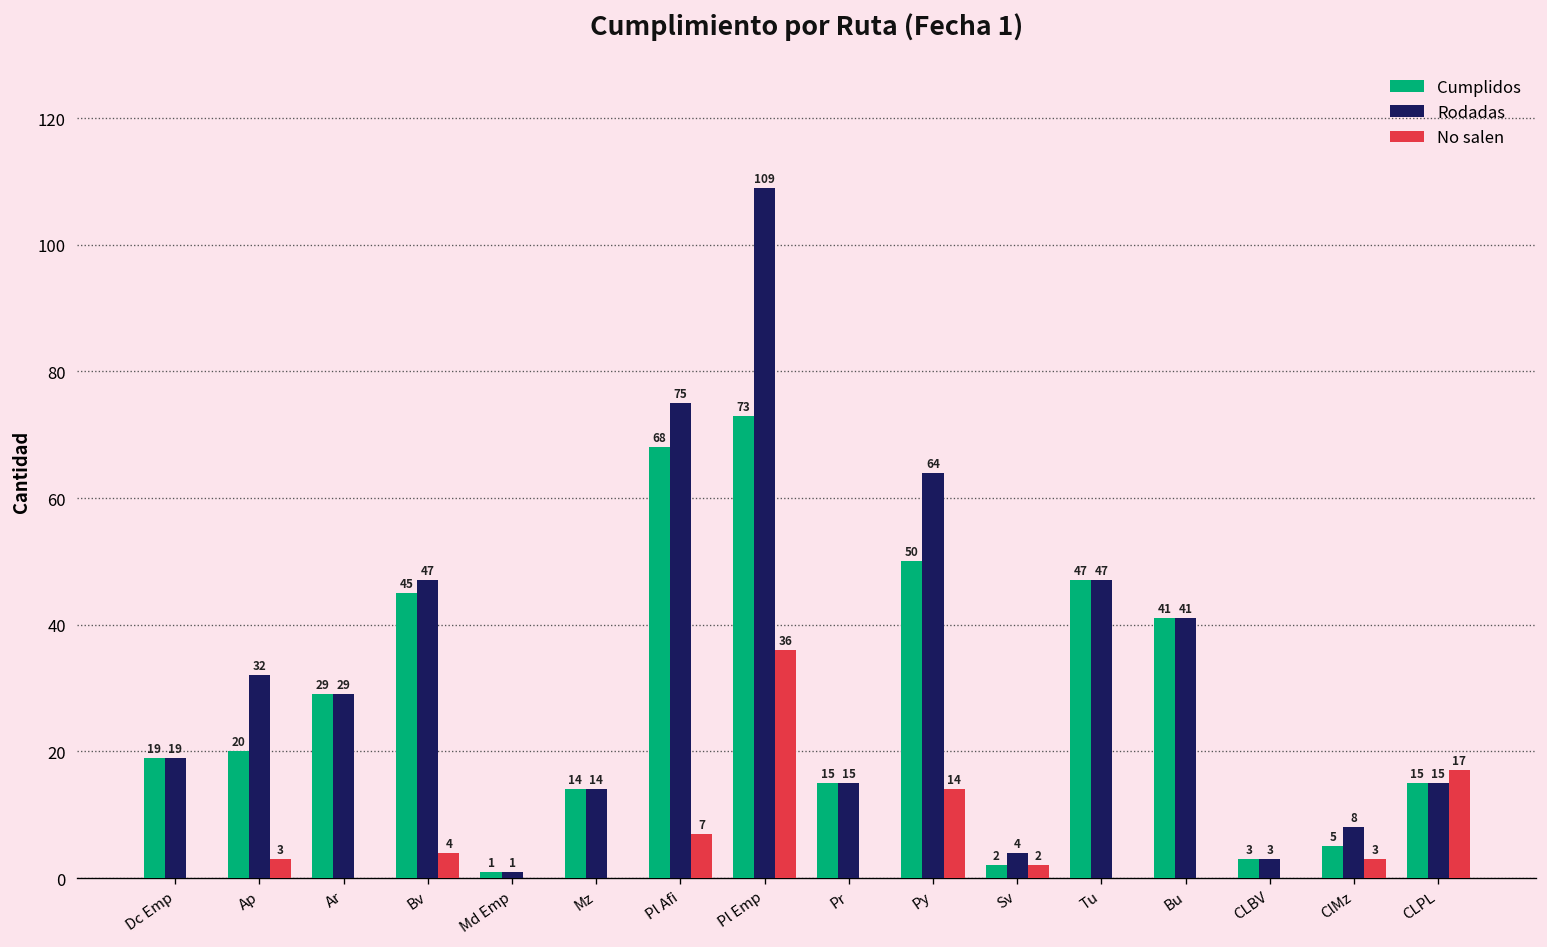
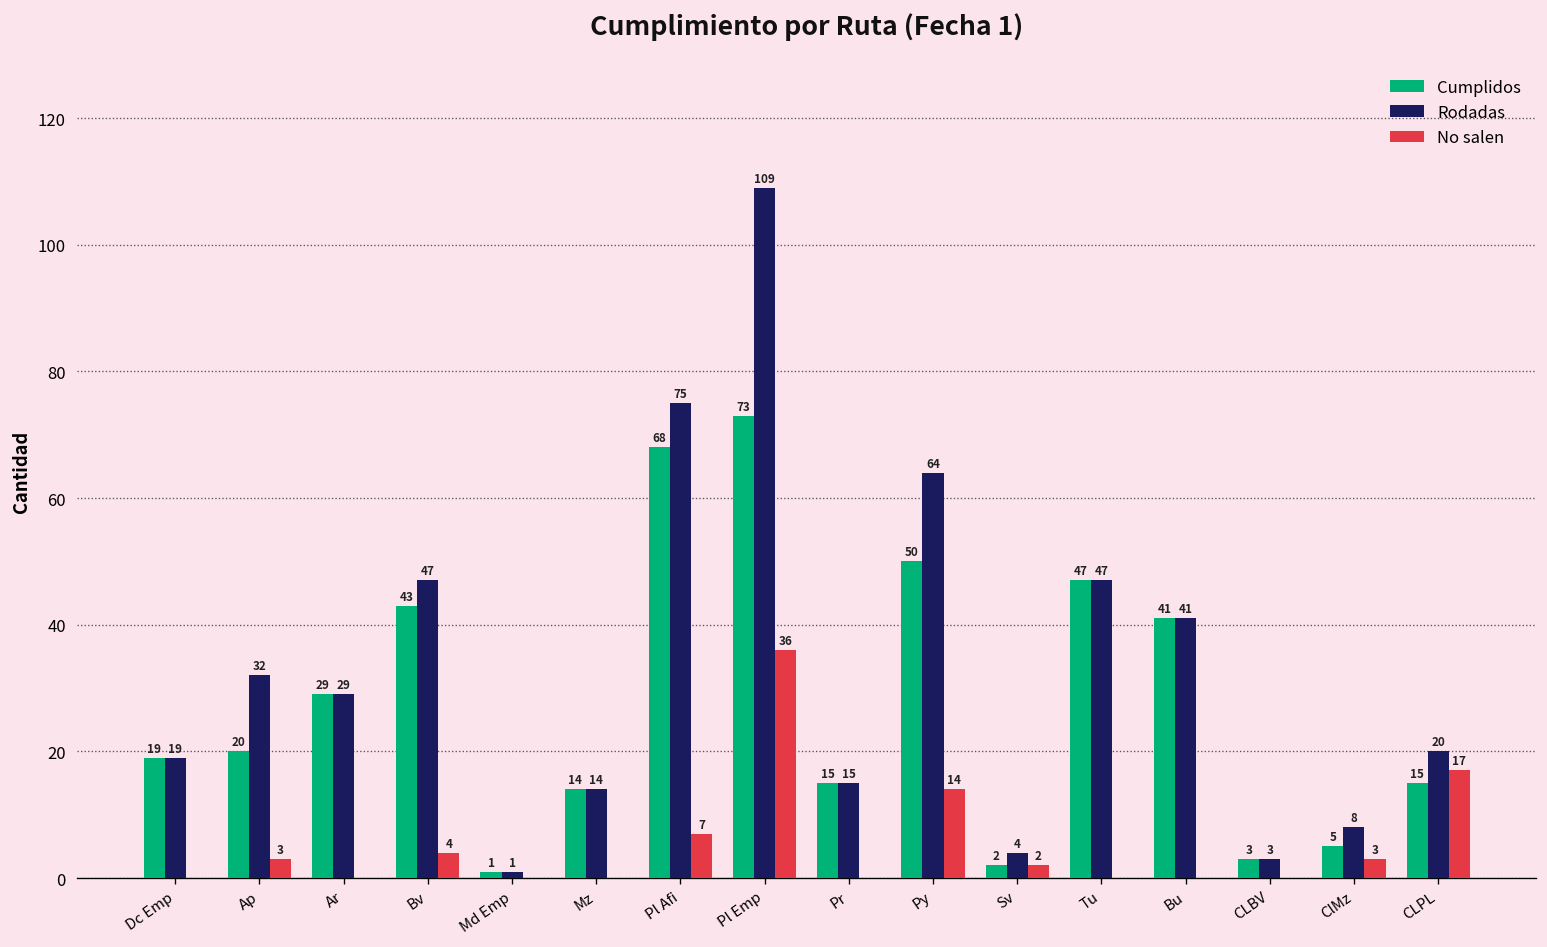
  {
    "Cumplidos": {
      "Dc Emp": 19,
      "Ap": 20,
      "Ar": 29,
-     "Bv": 45,
+     "Bv": 43,
      "Md Emp": 1,
      "Mz": 14,
      "Pl Afi": 68,
      "Pl Emp": 73,
      "Pr": 15,
      "Py": 50,
      "Sv": 2,
      "Tu": 47,
      "Bu": 41,
      "CLBV": 3,
      "ClMz": 5,
      "CLPL": 15
    },
    "Rodadas": {
      "Dc Emp": 19,
      "Ap": 32,
      "Ar": 29,
      "Bv": 47,
      "Md Emp": 1,
      "Mz": 14,
      "Pl Afi": 75,
      "Pl Emp": 109,
      "Pr": 15,
      "Py": 64,
      "Sv": 4,
      "Tu": 47,
      "Bu": 41,
      "CLBV": 3,
      "ClMz": 8,
-     "CLPL": 15
+     "CLPL": 20
    },
    "No salen": {
      "Ap": 3,
      "Bv": 4,
      "Pl Afi": 7,
      "Pl Emp": 36,
      "Py": 14,
      "Sv": 2,
      "ClMz": 3,
      "CLPL": 17
    }
  }
